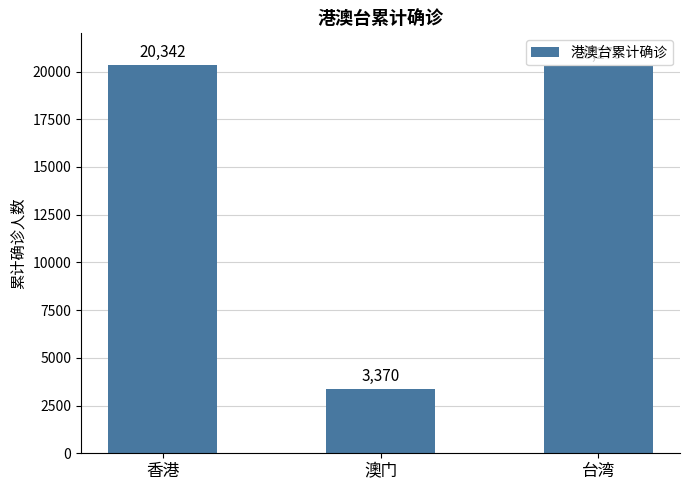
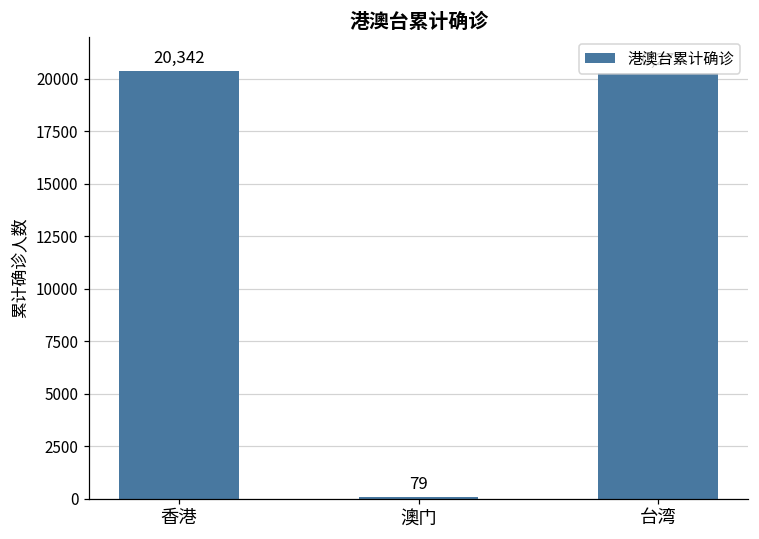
  {
    "香港": "20,342",
-   "澳门": "3,370"
+   "澳门": "79"
  }
